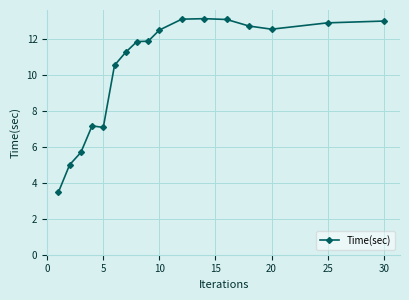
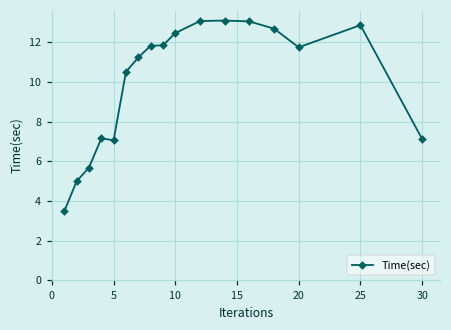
  {
    "5": 7.1,
    "10": 12.5,
-   "20": 12.5,
+   "20": 11.8,
    "25": 12.9,
-   "30": 13.0
+   "30": 7.1
  }
